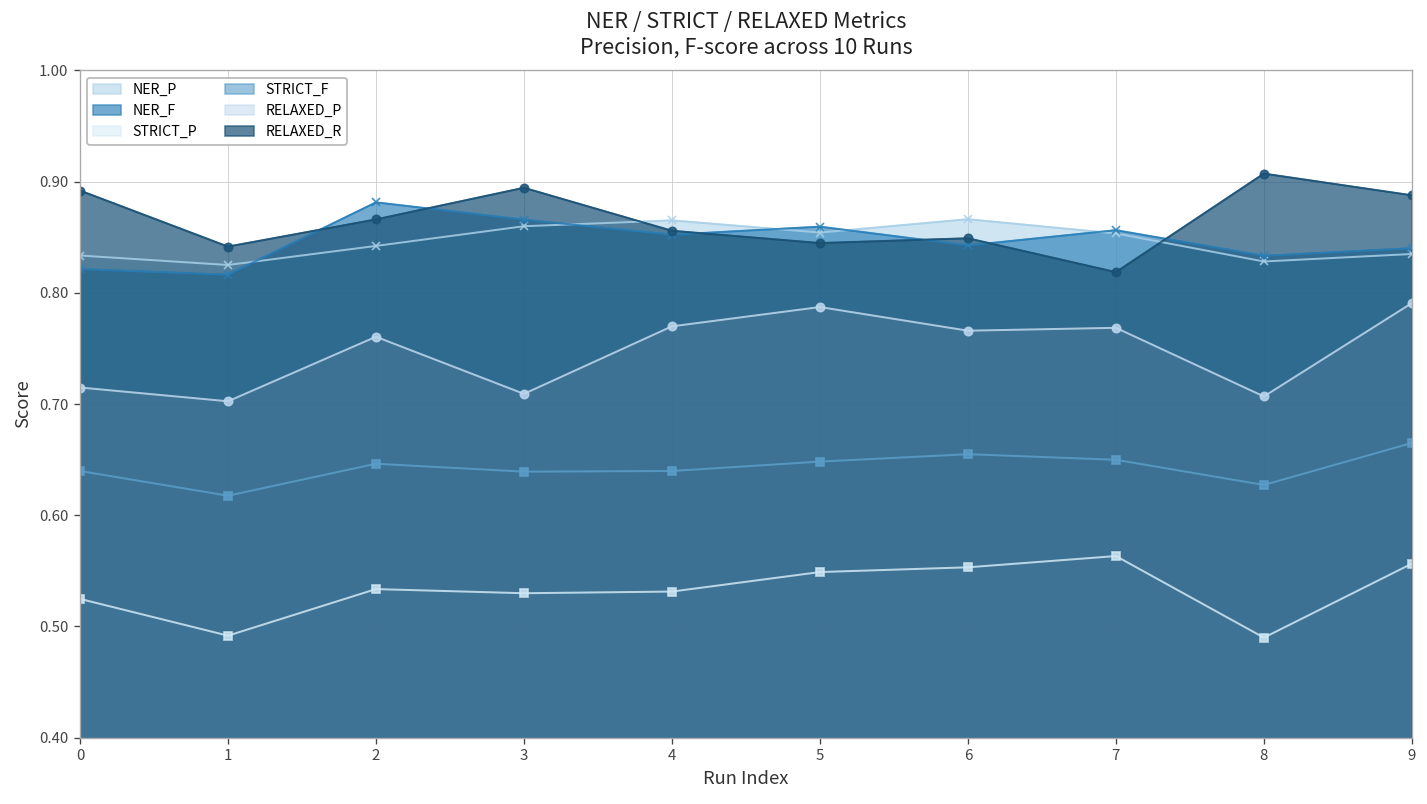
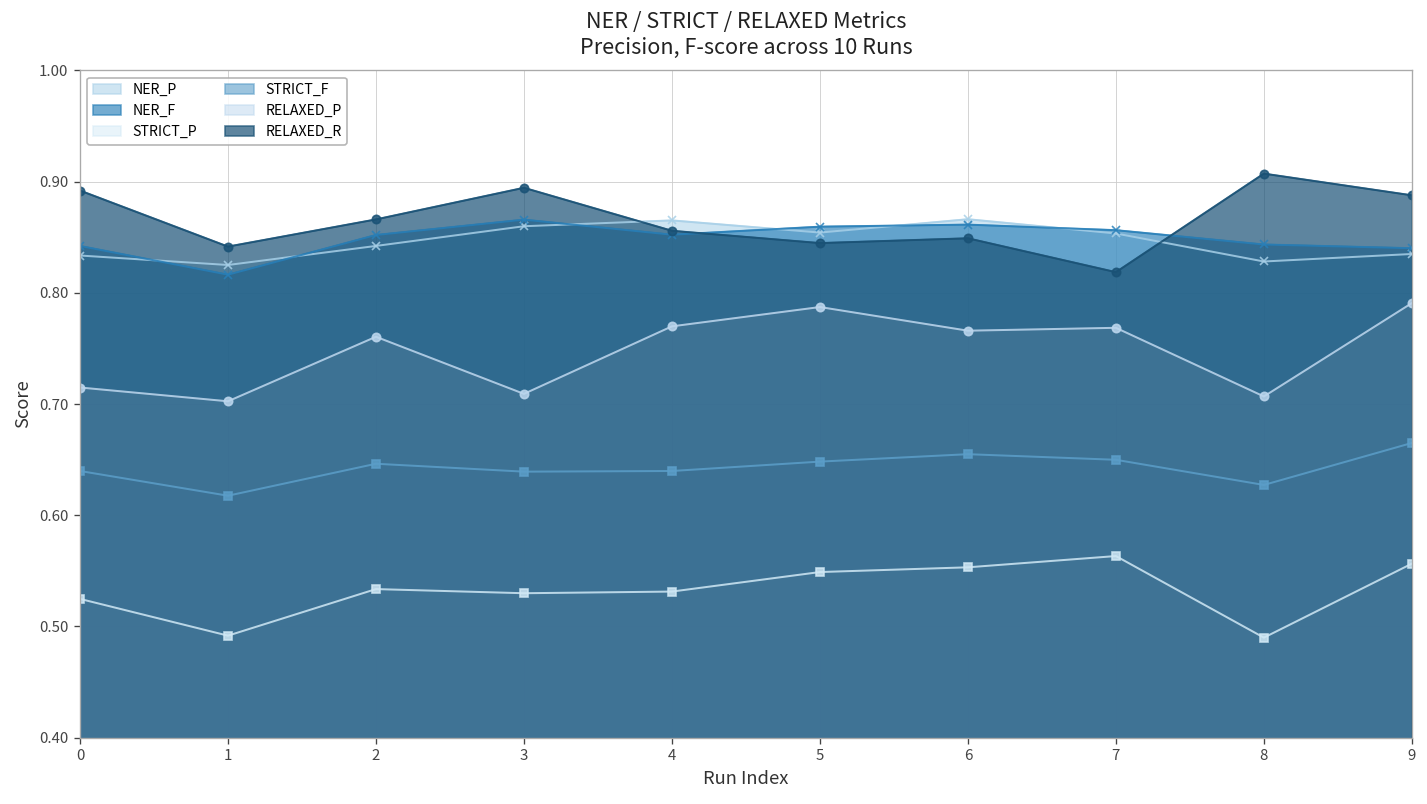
  {
    "NER_F": {
-     "0": 0.82,
+     "0": 0.84,
      "1": 0.82,
-     "2": 0.88,
+     "2": 0.85,
      "3": 0.87,
      "4": 0.85,
      "5": 0.86,
-     "6": 0.84,
+     "6": 0.86,
      "7": 0.86,
-     "8": 0.83,
+     "8": 0.84,
      "9": 0.84
    },
    "STRICT_F": {
      "0": 0.64,
      "1": 0.62,
      "2": 0.65,
      "3": 0.64,
      "4": 0.64,
      "5": 0.65,
      "6": 0.65,
      "7": 0.65,
      "8": 0.63,
      "9": 0.66
    },
    "RELAXED_R": {
      "0": 0.89,
      "1": 0.84,
      "2": 0.87,
      "3": 0.89,
      "4": 0.86,
      "5": 0.84,
      "6": 0.85,
      "7": 0.82,
      "8": 0.91,
      "9": 0.89
    }
  }
